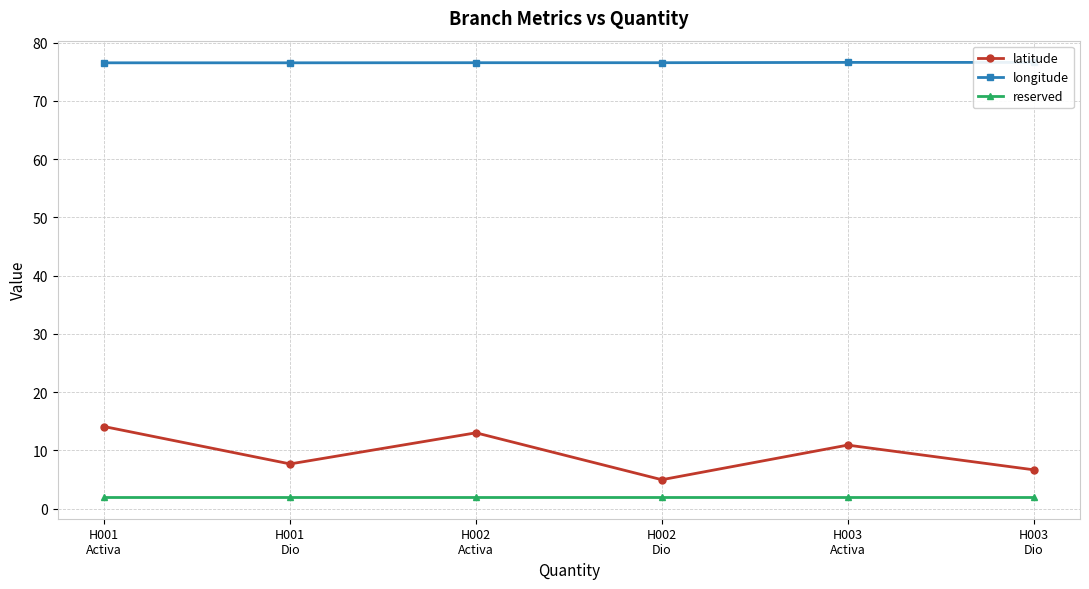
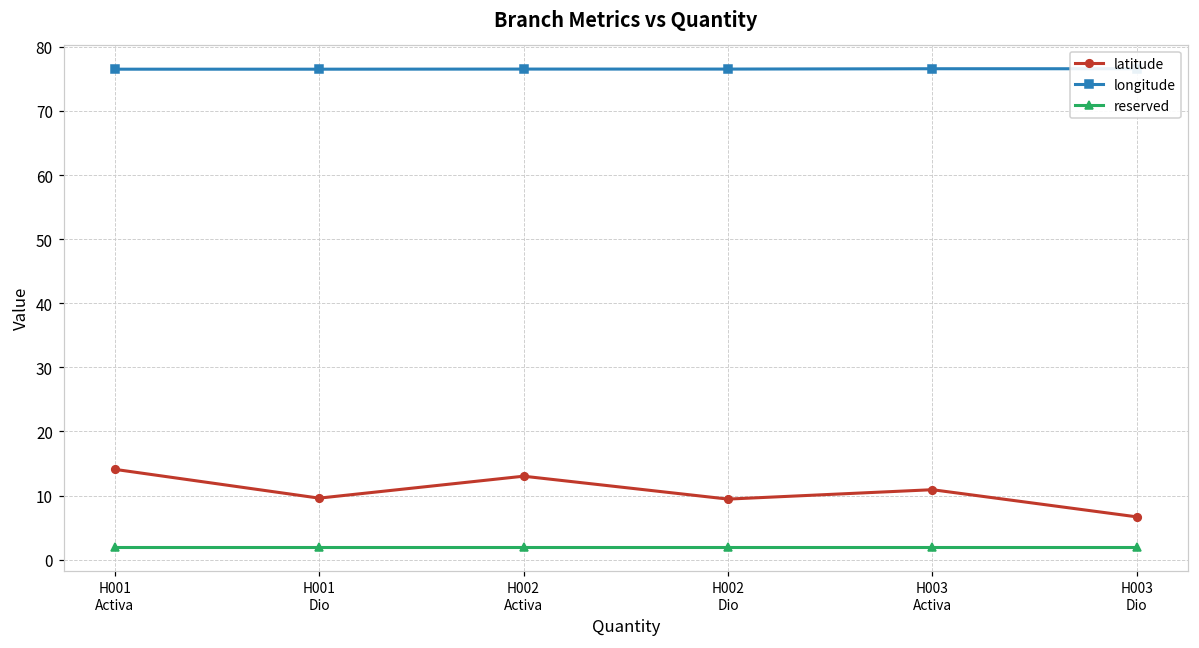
  {
    "latitude": {
      "H001 Activa": 14,
-     "H001 Dio": 8,
+     "H001 Dio": 10,
      "H002 Activa": 13,
-     "H002 Dio": 5,
+     "H002 Dio": 9,
      "H003 Activa": 11,
      "H003 Dio": 7
    },
    "longitude": {
      "H001 Activa": 77,
      "H001 Dio": 77,
      "H002 Activa": 77,
      "H002 Dio": 77,
      "H003 Activa": 77
    },
    "reserved": {
      "H001 Activa": 2,
      "H001 Dio": 2,
      "H002 Activa": 2,
      "H002 Dio": 2,
      "H003 Activa": 2,
      "H003 Dio": 2
    }
  }
